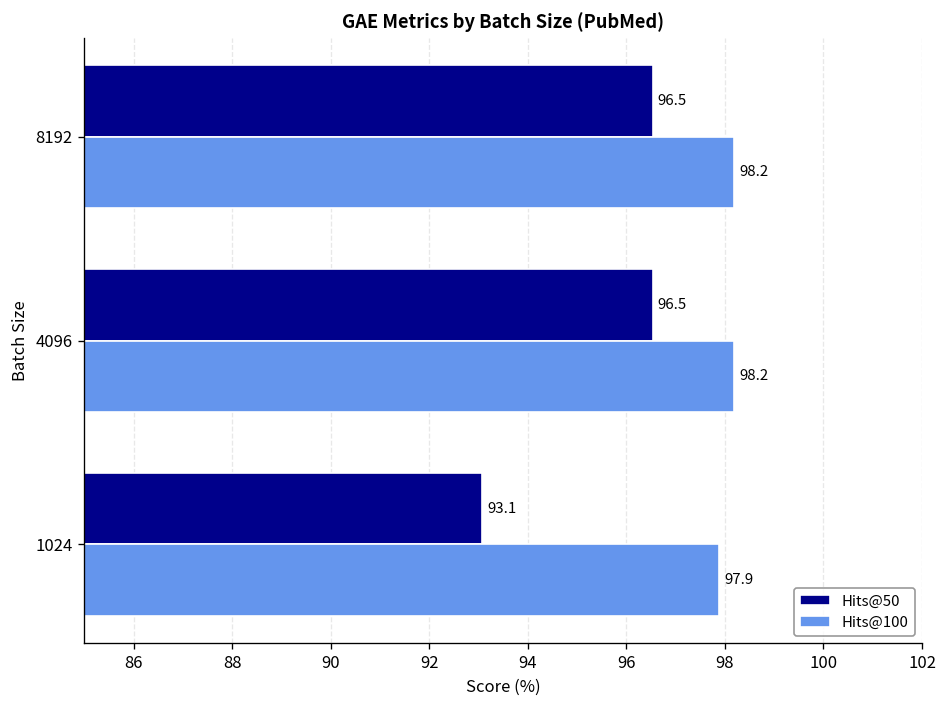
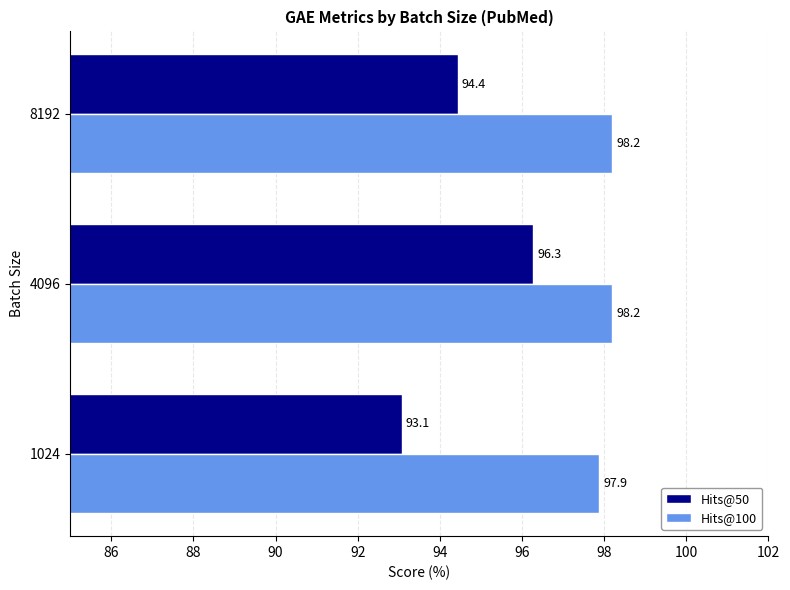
  {
    "Hits@50": {
-     "8192": 96.5,
-     "4096": 96.5,
+     "8192": 94.4,
+     "4096": 96.3,
      "1024": 93.1
    },
    "Hits@100": {
      "8192": 98.2,
      "4096": 98.2,
      "1024": 97.9
    }
  }
